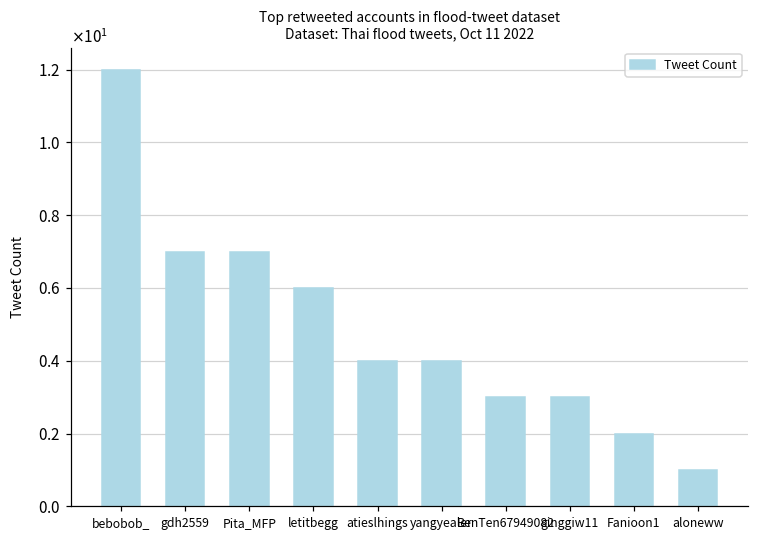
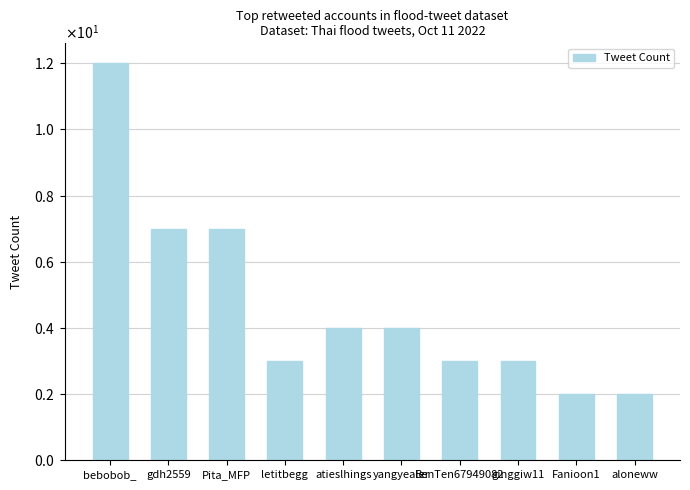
  {
    "bebobob_": 12,
    "gdh2559": 7,
    "Pita_MFP": 7,
-   "letitbegg": 6,
+   "letitbegg": 3,
    "atieslhings": 4,
    "Fanioon1": 2,
-   "aloneww": 1
+   "aloneww": 2
  }
